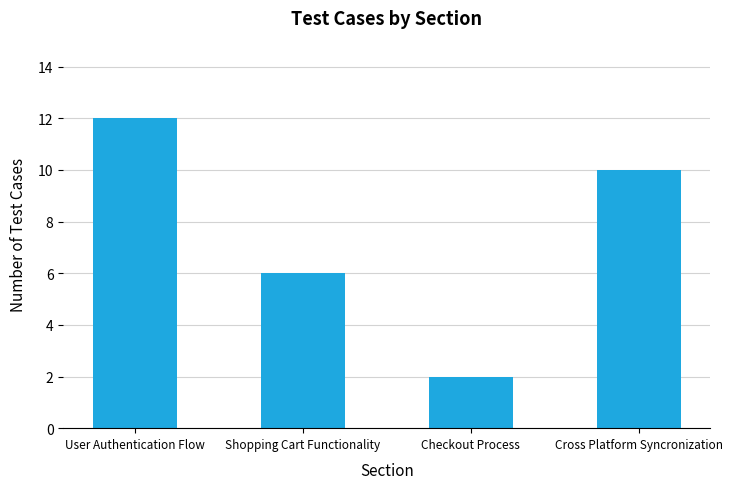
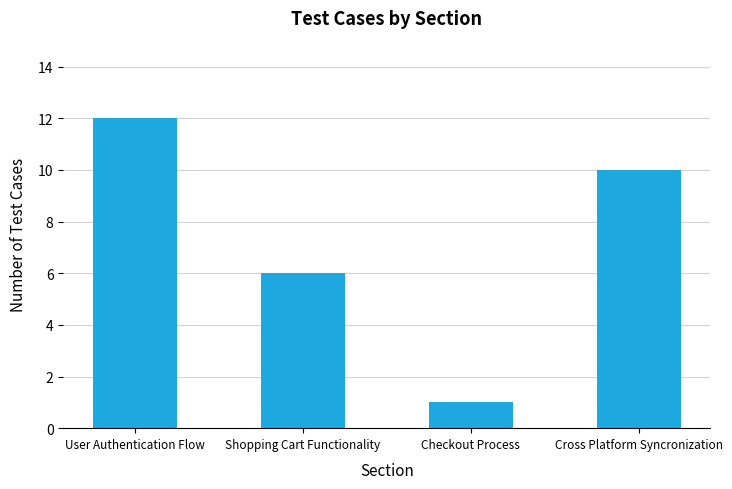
  {
    "User Authentication Flow": 12,
    "Shopping Cart Functionality": 6,
-   "Checkout Process": 2,
+   "Checkout Process": 1,
    "Cross Platform Syncronization": 10
  }
